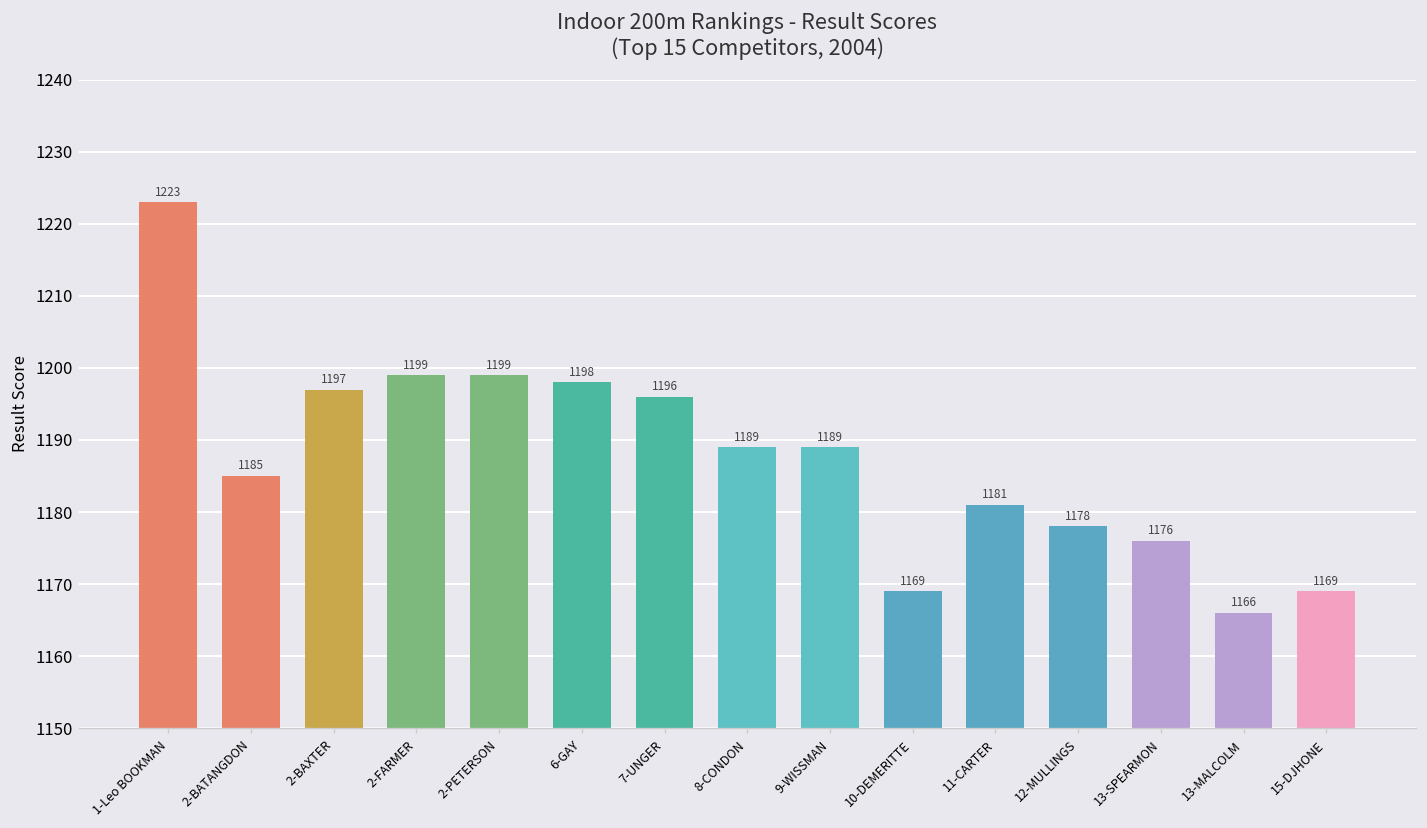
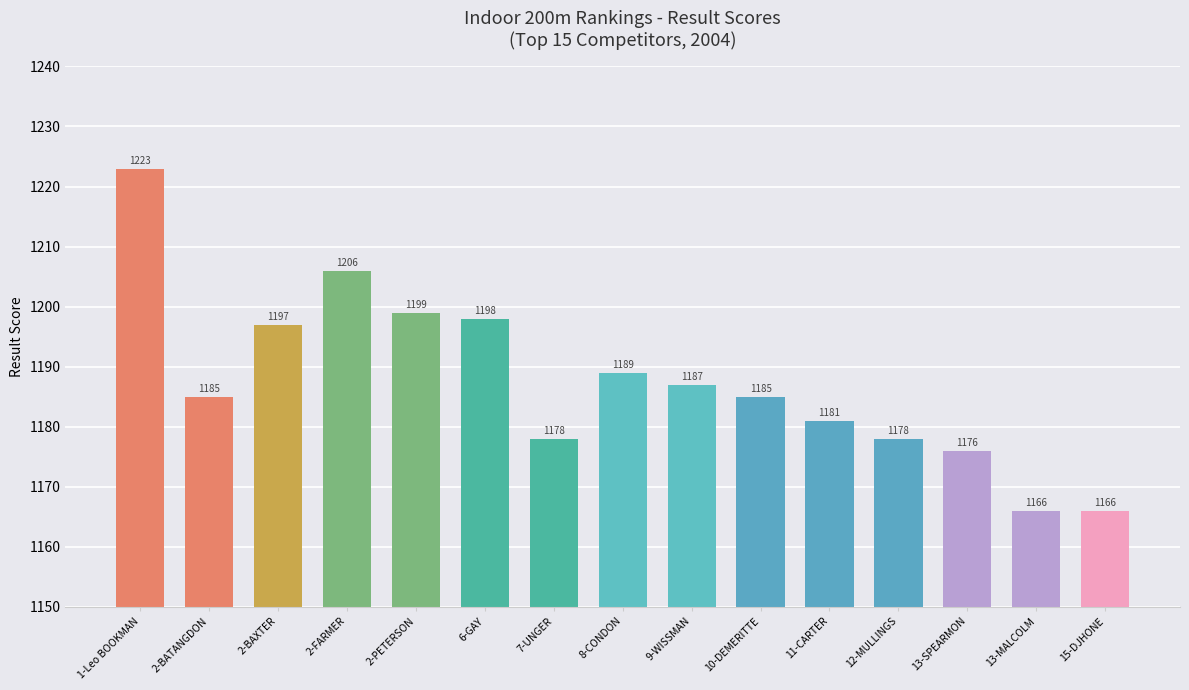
  {
    "1-Leo BOOKMAN": 1223,
    "2-BATANGDON": 1185,
    "2-BAXTER": 1197,
-   "2-FARMER": 1199,
+   "2-FARMER": 1206,
    "2-PETERSON": 1199,
    "6-GAY": 1198,
-   "7-UNGER": 1196,
+   "7-UNGER": 1178,
    "8-CONDON": 1189,
-   "9-WISSMAN": 1189,
-   "10-DEMERITTE": 1169,
+   "9-WISSMAN": 1187,
+   "10-DEMERITTE": 1185,
    "11-CARTER": 1181,
    "12-MULLINGS": 1178,
    "13-SPEARMON": 1176,
    "13-MALCOLM": 1166,
-   "15-DJHONE": 1169
+   "15-DJHONE": 1166
  }
